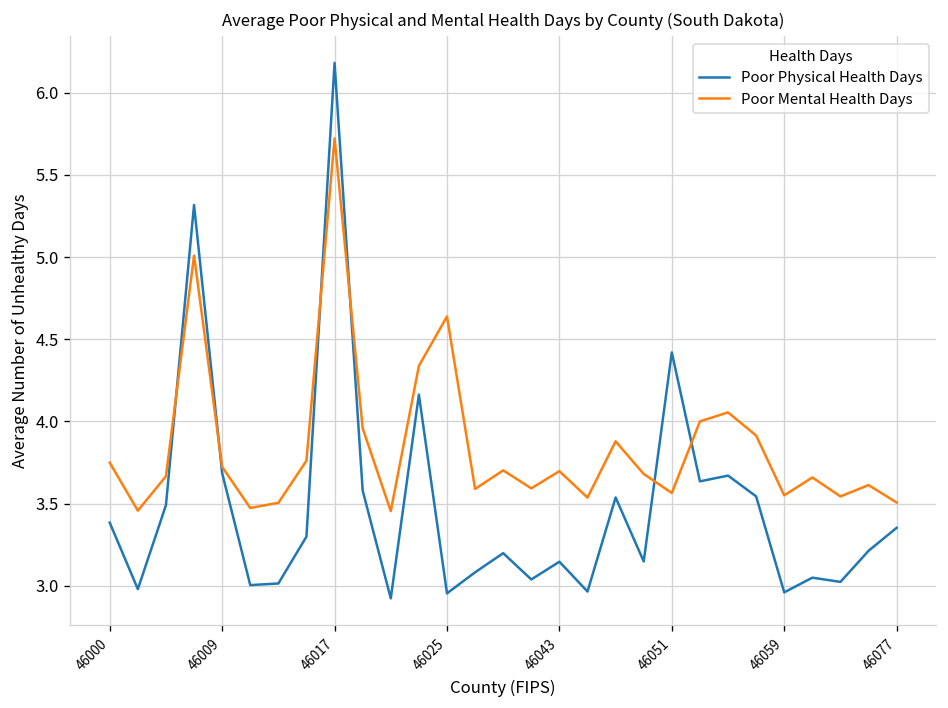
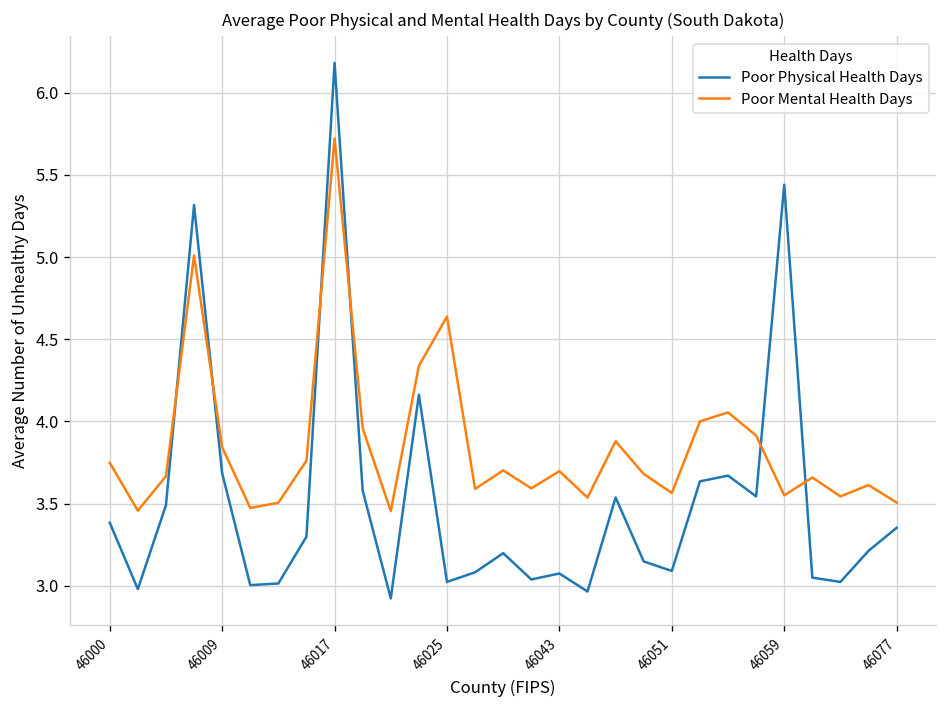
  {
    "Poor Physical Health Days": {
      "46000": 3.38,
      "46009": 3.69,
      "46017": 6.18,
-     "46025": 2.95,
-     "46043": 3.15,
-     "46051": 4.42,
-     "46059": 2.96,
+     "46025": 3.02,
+     "46043": 3.07,
+     "46051": 3.09,
+     "46059": 5.44,
      "46077": 3.35
    },
    "Poor Mental Health Days": {
      "46000": 3.75,
-     "46009": 3.72,
+     "46009": 3.84,
      "46017": 5.72,
      "46025": 4.64,
      "46043": 3.70,
      "46051": 3.56,
      "46059": 3.55,
      "46077": 3.51
    }
  }
